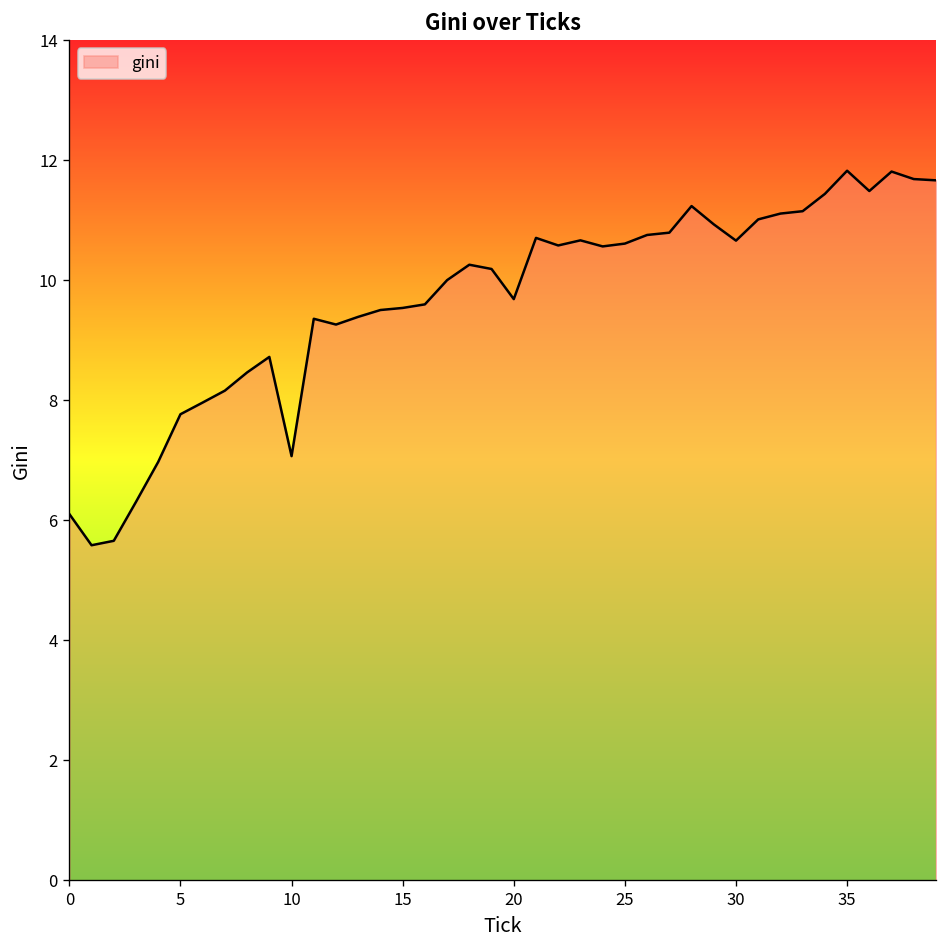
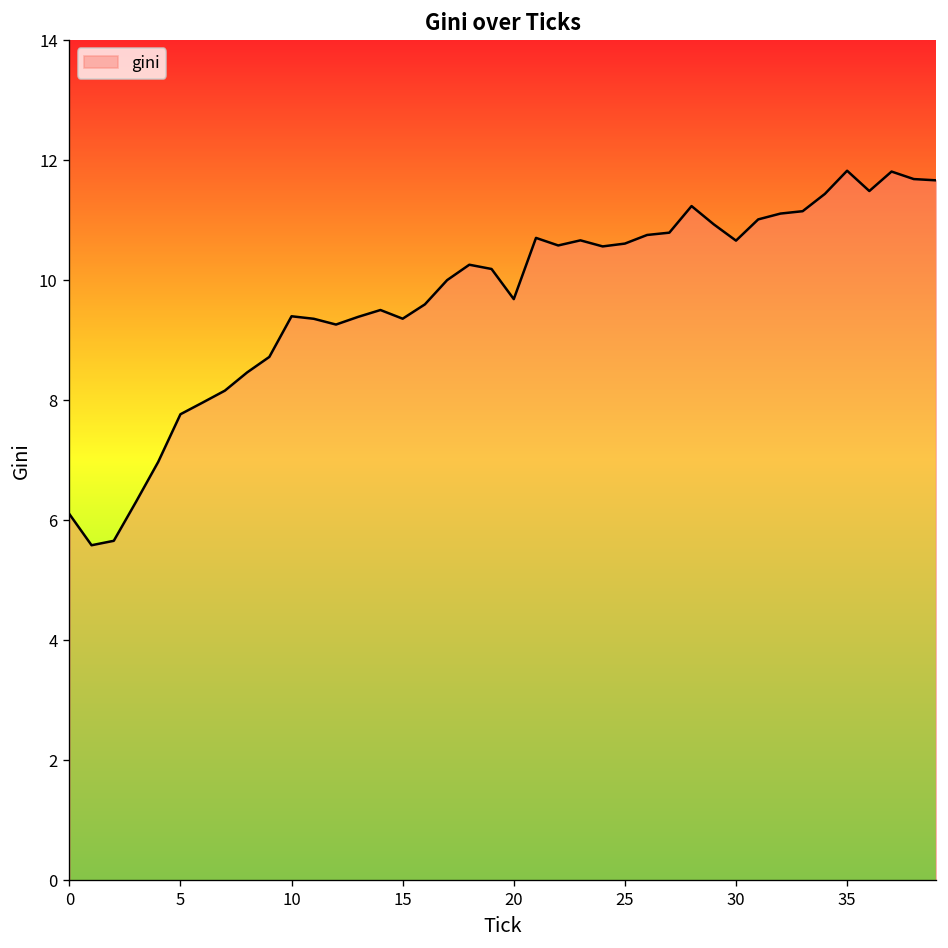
  {
    "0": 6.1,
    "5": 7.8,
-   "10": 7.1,
-   "15": 9.5,
+   "10": 9.4,
+   "15": 9.4,
    "20": 9.7,
    "25": 10.6,
    "30": 10.7,
    "35": 11.8
  }
